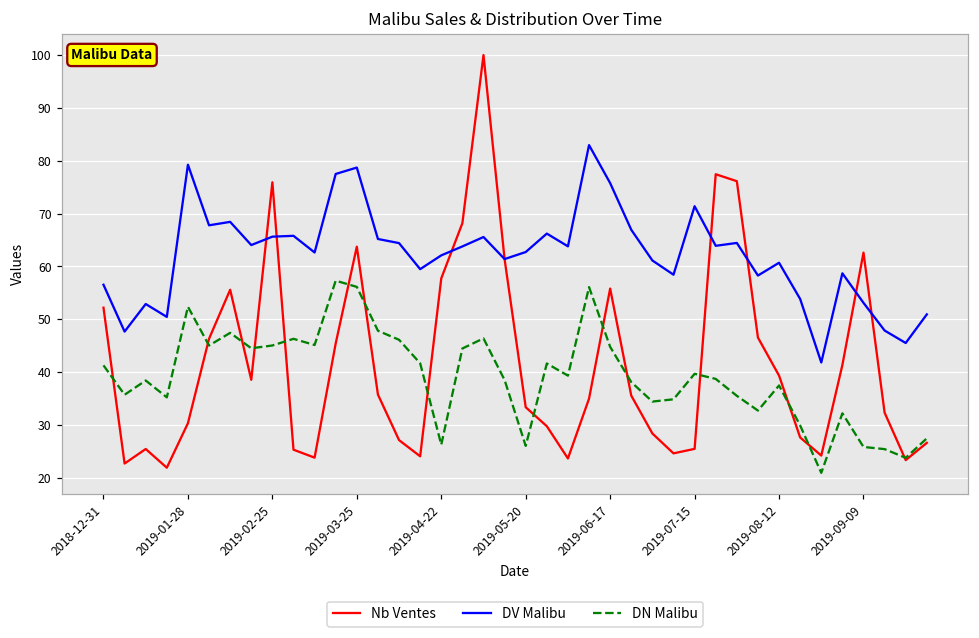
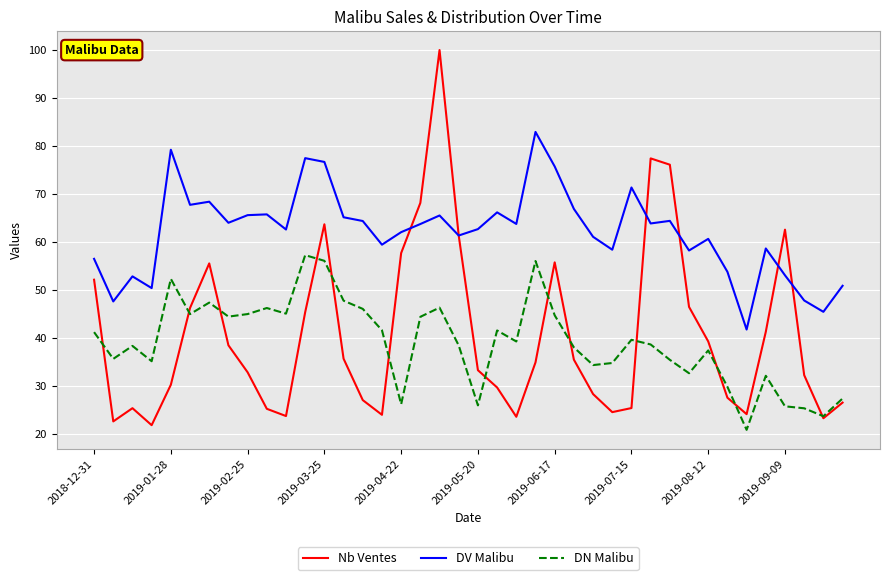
  {
    "Nb Ventes": {
      "2018-12-31": 52,
      "2019-01-28": 30,
-     "2019-02-25": 76,
+     "2019-02-25": 33,
      "2019-03-25": 64,
      "2019-04-22": 58,
      "2019-05-20": 33,
      "2019-06-17": 56,
      "2019-07-15": 25,
      "2019-08-12": 39,
      "2019-09-09": 63
    },
    "DV Malibu": {
      "2018-12-31": 57,
      "2019-01-28": 79,
      "2019-02-25": 66,
-     "2019-03-25": 79,
+     "2019-03-25": 77,
      "2019-04-22": 62,
      "2019-05-20": 63,
      "2019-06-17": 76,
      "2019-07-15": 71,
      "2019-08-12": 61,
      "2019-09-09": 53
    },
    "DN Malibu": {
      "2018-12-31": 41,
      "2019-01-28": 52,
      "2019-02-25": 45,
      "2019-03-25": 56,
      "2019-04-22": 26,
      "2019-05-20": 26,
      "2019-06-17": 45,
      "2019-07-15": 40,
      "2019-08-12": 37,
      "2019-09-09": 26
    }
  }
